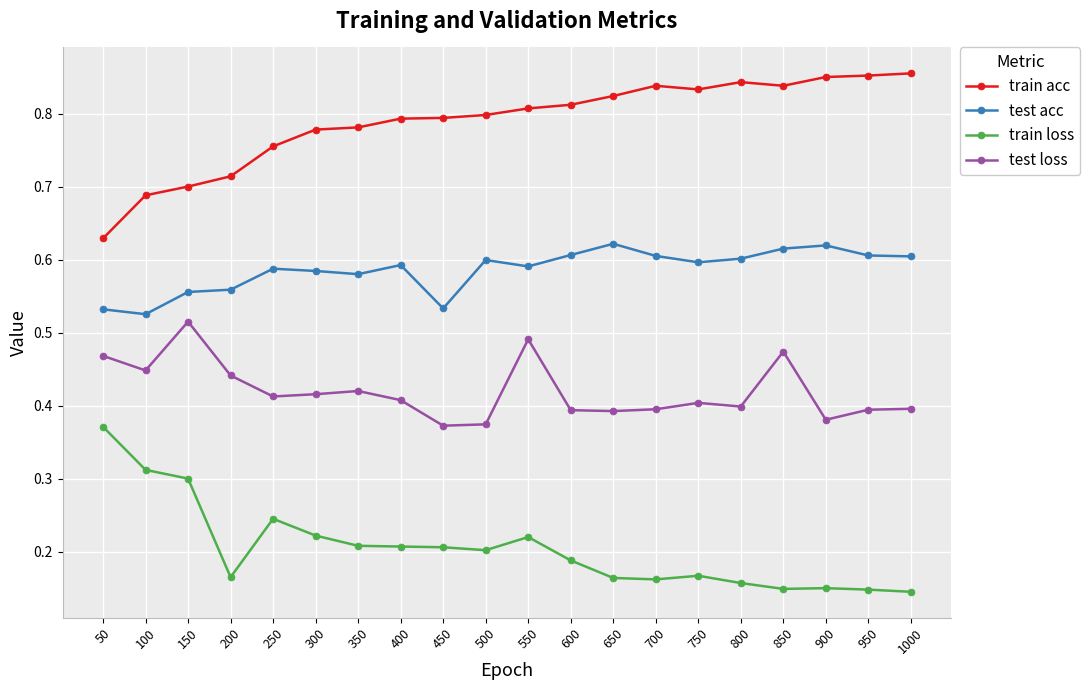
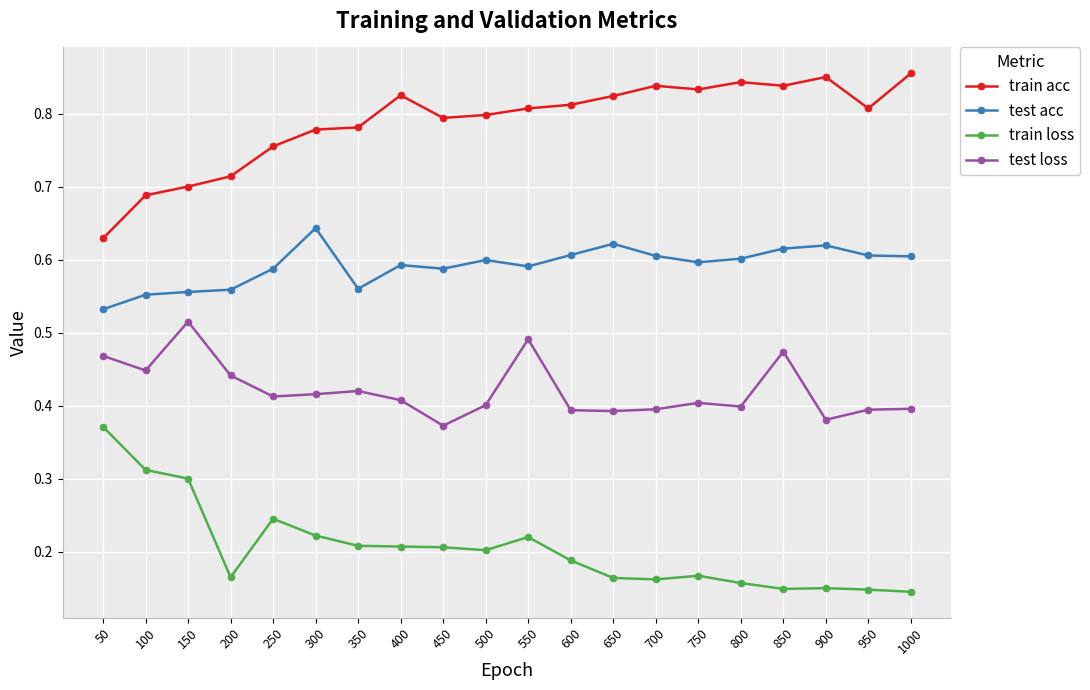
  {
    "train acc": {
      "50": 0.63,
      "100": 0.69,
      "150": 0.70,
      "200": 0.71,
      "250": 0.76,
      "300": 0.78,
      "350": 0.78,
-     "400": 0.79,
+     "400": 0.83,
      "450": 0.79,
      "500": 0.80,
      "550": 0.81,
      "600": 0.81,
      "650": 0.82,
      "700": 0.84,
      "750": 0.83,
      "800": 0.84,
      "850": 0.84,
      "900": 0.85,
-     "950": 0.85,
+     "950": 0.81,
      "1000": 0.86
    },
    "test acc": {
      "50": 0.53,
-     "100": 0.53,
+     "100": 0.55,
      "150": 0.56,
      "200": 0.56,
      "250": 0.59,
-     "300": 0.58,
-     "350": 0.58,
+     "300": 0.64,
+     "350": 0.56,
      "400": 0.59,
-     "450": 0.53,
+     "450": 0.59,
      "500": 0.60,
      "550": 0.59,
      "600": 0.61,
      "650": 0.62,
      "700": 0.61,
      "750": 0.60,
      "800": 0.60,
      "850": 0.62,
      "900": 0.62,
      "950": 0.61,
      "1000": 0.60
    },
    "train loss": {
      "50": 0.37,
      "100": 0.31,
      "150": 0.30,
      "200": 0.17,
      "250": 0.25,
      "300": 0.22,
      "350": 0.21,
      "400": 0.21,
      "450": 0.21,
      "500": 0.20,
      "550": 0.22,
      "600": 0.19,
      "650": 0.16,
      "700": 0.16,
      "750": 0.17,
      "800": 0.16,
      "850": 0.15,
      "900": 0.15,
      "950": 0.15,
      "1000": 0.15
    },
    "test loss": {
      "50": 0.47,
      "100": 0.45,
      "150": 0.52,
      "200": 0.44,
      "250": 0.41,
      "300": 0.42,
      "350": 0.42,
      "400": 0.41,
      "450": 0.37,
-     "500": 0.37,
+     "500": 0.40,
      "550": 0.49,
      "600": 0.39,
      "650": 0.39,
      "700": 0.40,
      "750": 0.40,
      "800": 0.40,
      "850": 0.47,
      "900": 0.38,
      "950": 0.39,
      "1000": 0.40
    }
  }
